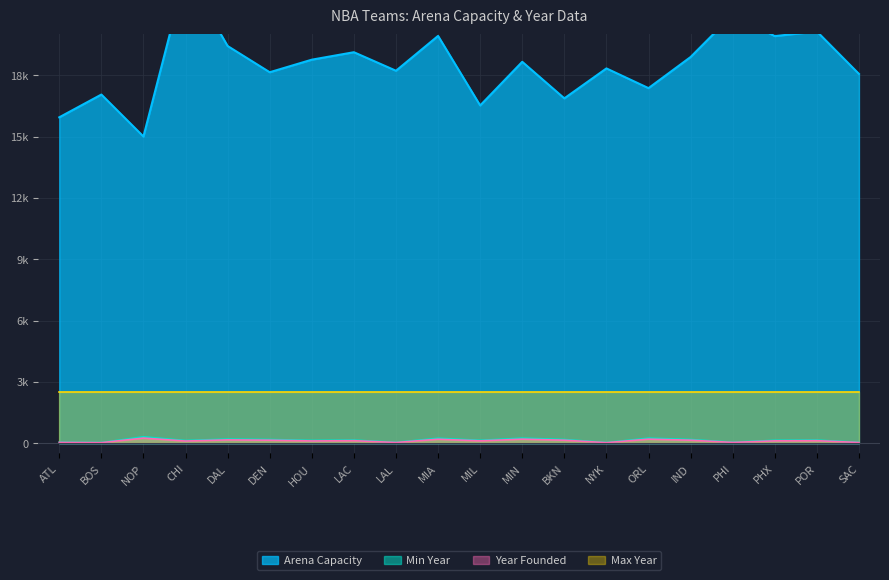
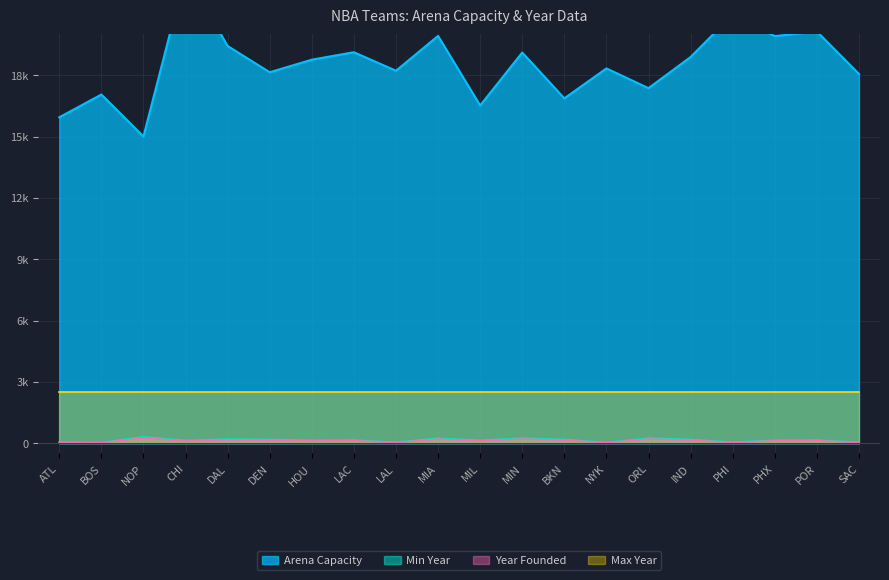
  {
    "Arena Capacity": {
      "ATL": 15900,
      "BOS": 17100,
      "NOP": 15000,
      "DAL": 19400,
      "DEN": 18100,
      "HOU": 18800,
      "LAC": 19100,
      "LAL": 18200,
      "MIA": 19900,
      "MIL": 16500,
-     "MIN": 18700,
+     "MIN": 19100,
      "BKN": 16900,
      "NYK": 18300,
      "ORL": 17400,
      "IND": 18900,
      "PHX": 19900,
      "SAC": 18100
    },
    "Max Year": {
      "ATL": 2500,
      "BOS": 2500,
      "NOP": 2500,
      "CHI": 2500,
      "DAL": 2500,
      "DEN": 2500,
      "HOU": 2500,
      "LAC": 2500,
      "LAL": 2500,
      "MIA": 2500,
      "MIL": 2500,
      "MIN": 2500,
      "BKN": 2500,
      "NYK": 2500,
      "ORL": 2500,
      "IND": 2500,
      "PHI": 2500,
      "PHX": 2500,
      "POR": 2500,
      "SAC": 2500
    }
  }
